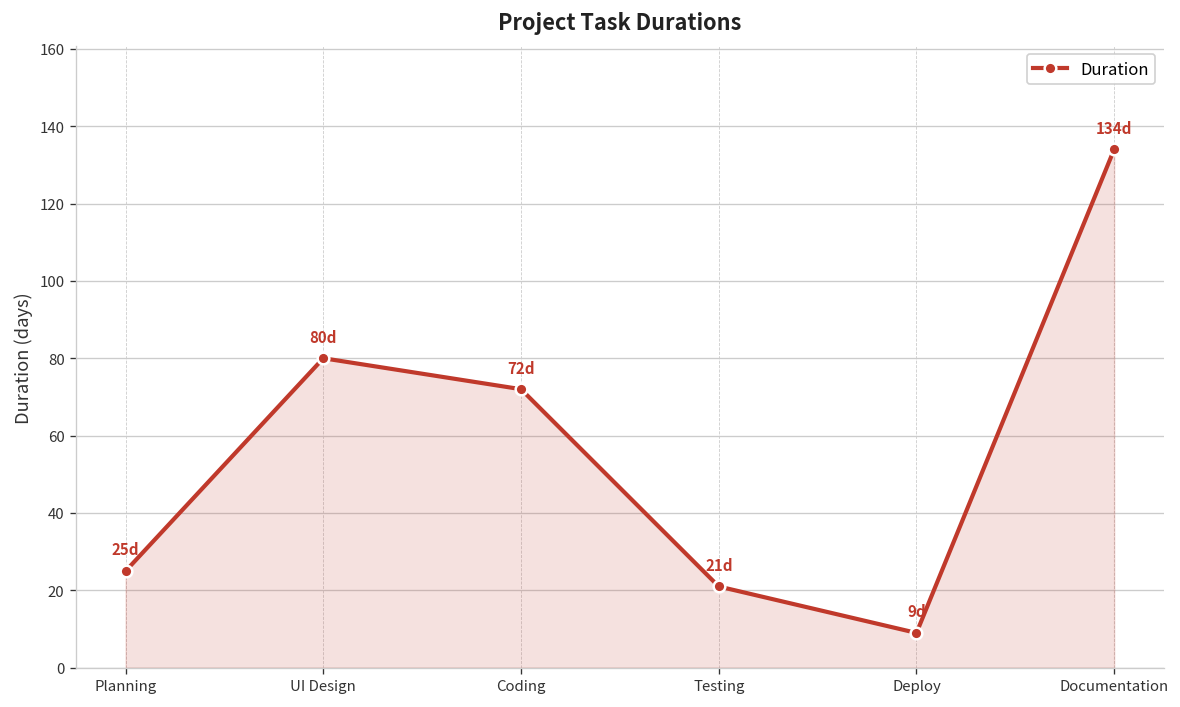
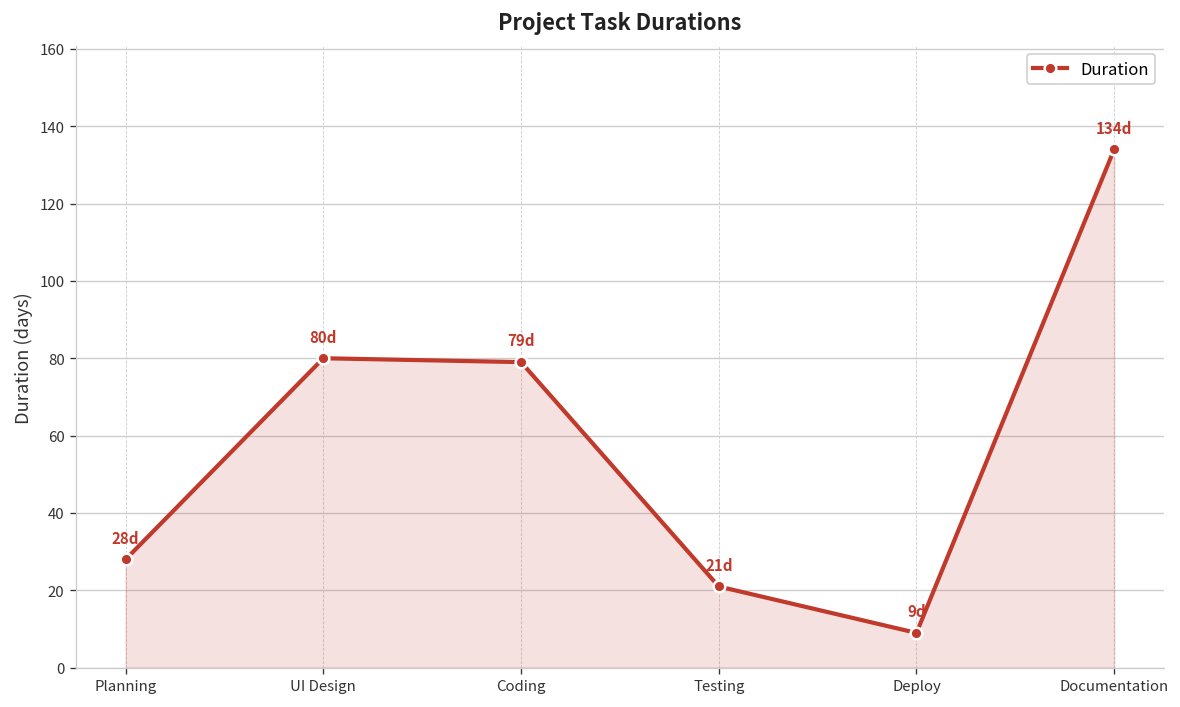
  {
-   "Planning": "25d",
+   "Planning": "28d",
    "UI Design": "80d",
-   "Coding": "72d",
+   "Coding": "79d",
    "Testing": "21d",
    "Deploy": "9d",
    "Documentation": "134d"
  }
